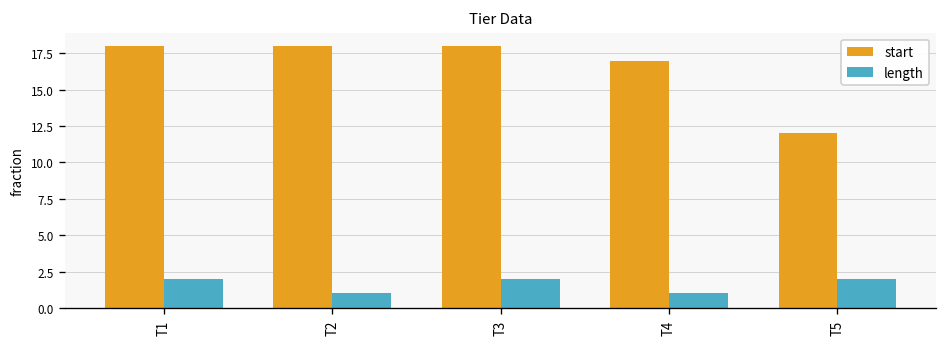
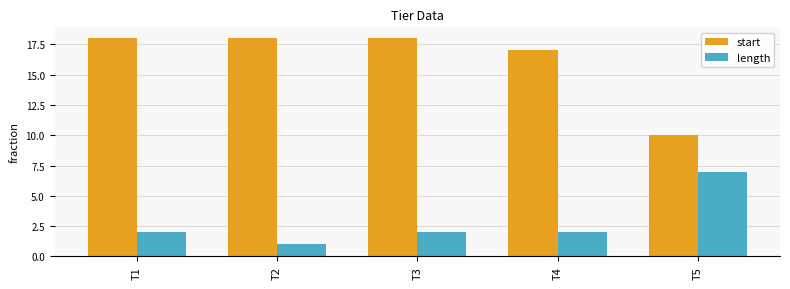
  {
    "start": {
      "T1": 18,
      "T2": 18,
      "T3": 18,
      "T4": 17,
-     "T5": 12
+     "T5": 10
    },
    "length": {
      "T1": 2,
      "T2": 1,
      "T3": 2,
-     "T4": 1,
-     "T5": 2
+     "T4": 2,
+     "T5": 7
    }
  }
